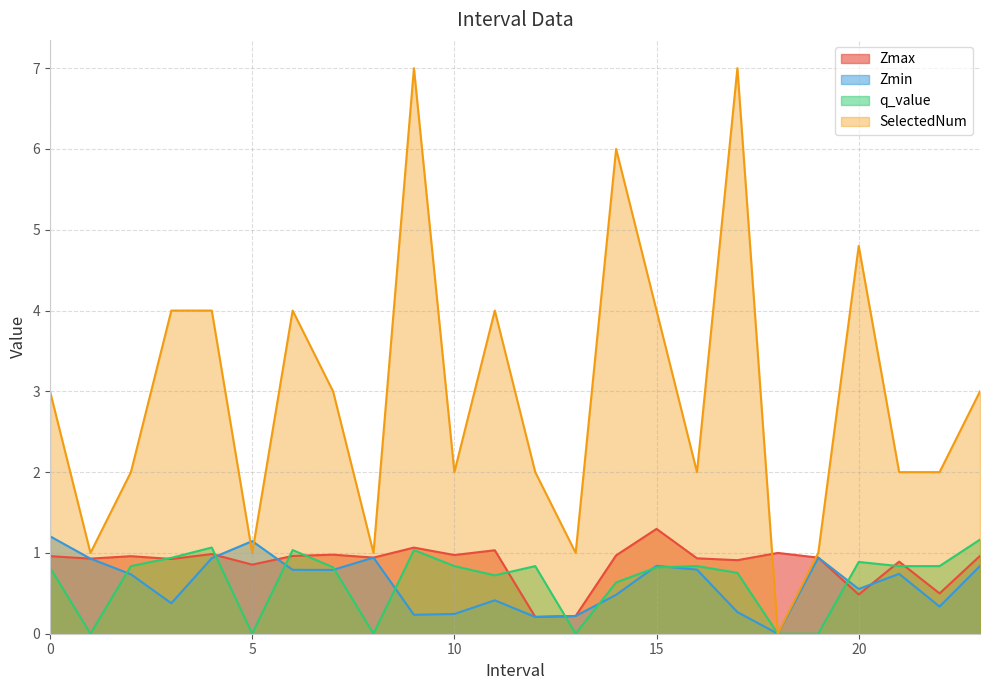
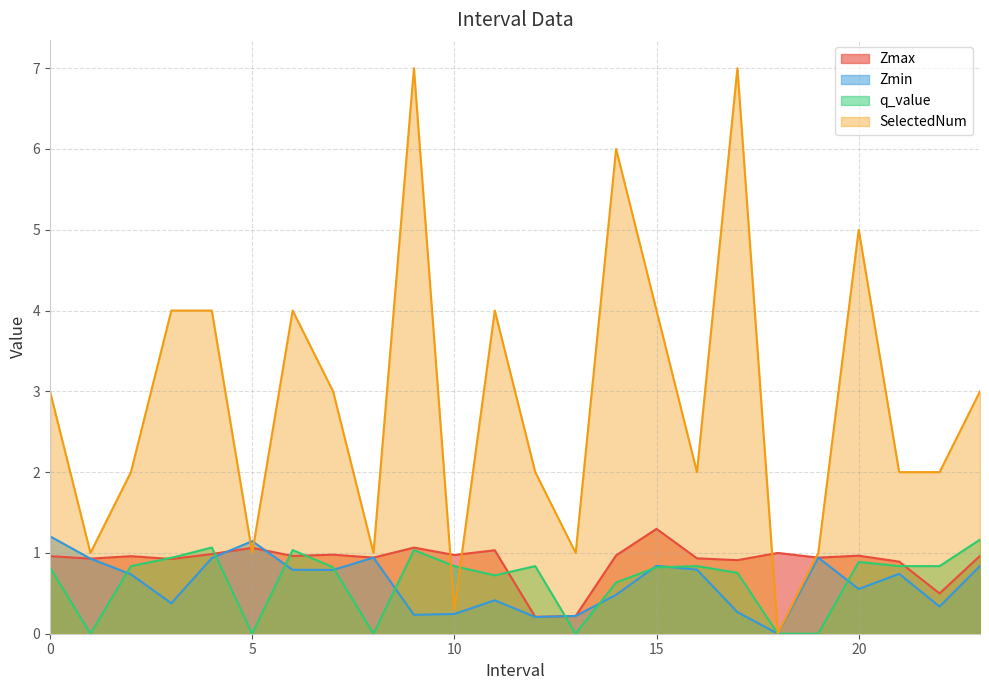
  {
    "Zmax": {
      "0": 1.0,
-     "5": 0.9,
+     "5": 1.1,
      "10": 1.0,
      "15": 1.3,
-     "20": 0.5
+     "20": 1.0
    },
    "Zmin": {
      "0": 1.2,
      "5": 1.1,
      "10": 0.2,
      "20": 0.6
    },
    "q_value": {
      "0": 0.8,
      "5": 0.0,
      "10": 0.8,
      "20": 0.9
    },
    "SelectedNum": {
      "0": 3.0,
      "5": 1.0,
-     "10": 2.0,
+     "10": 0.3,
      "15": 4.0,
-     "20": 4.8
+     "20": 5.0
    }
  }
